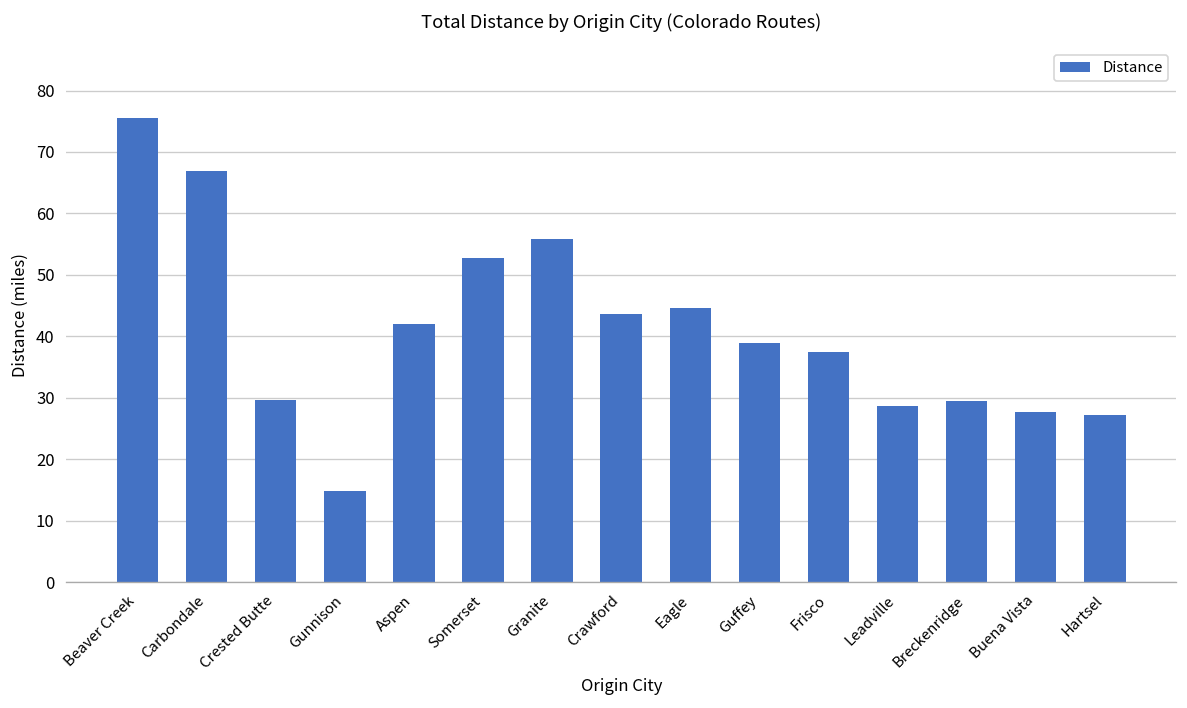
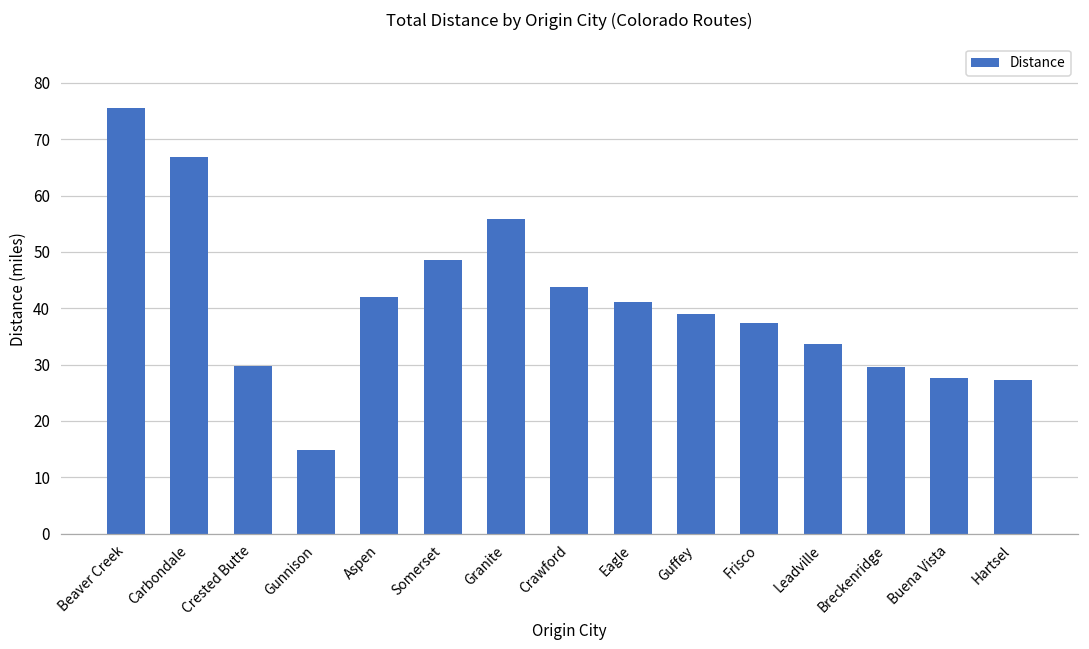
  {
    "Beaver Creek": 76,
    "Carbondale": 67,
    "Crested Butte": 30,
    "Gunnison": 15,
    "Aspen": 42,
-   "Somerset": 53,
+   "Somerset": 49,
    "Granite": 56,
    "Crawford": 44,
-   "Eagle": 45,
+   "Eagle": 41,
    "Guffey": 39,
    "Frisco": 37,
-   "Leadville": 29,
+   "Leadville": 34,
    "Breckenridge": 30,
    "Buena Vista": 28,
    "Hartsel": 27
  }
